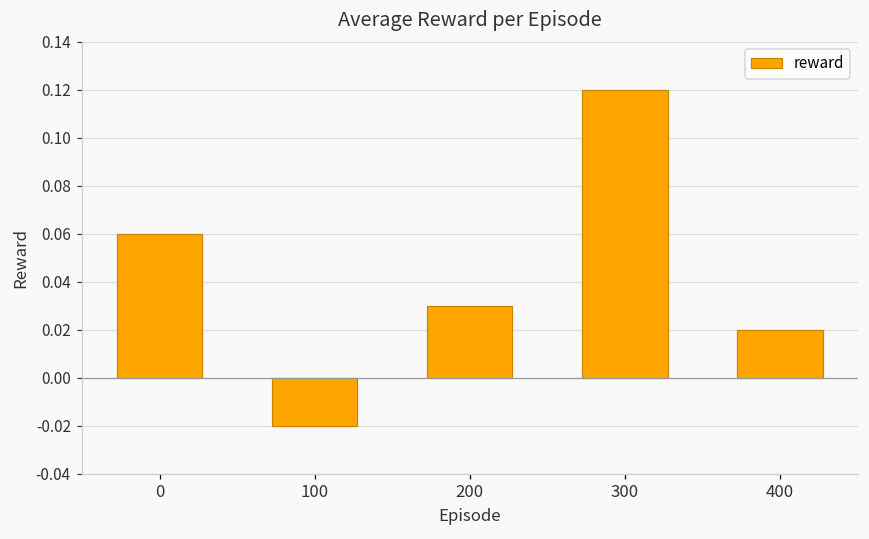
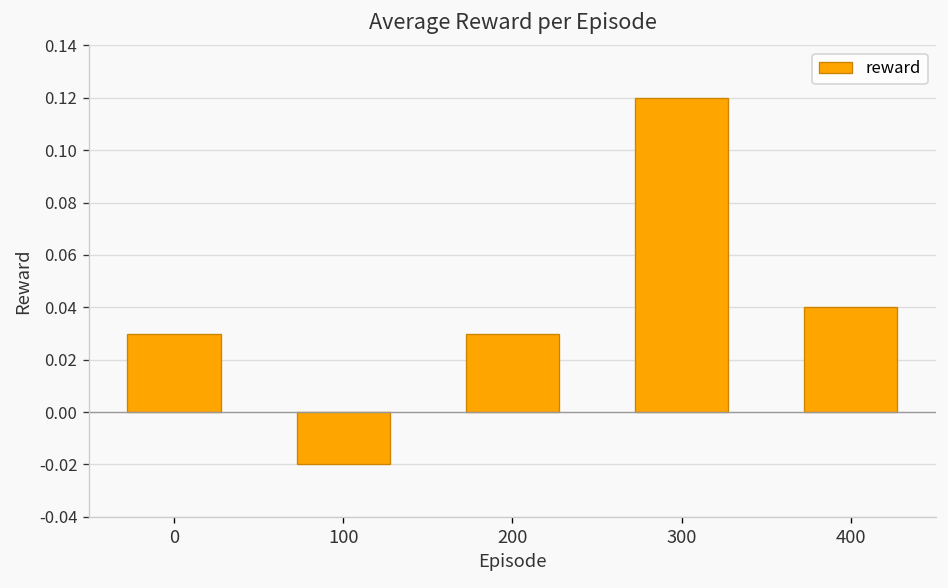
  {
-   "0": 0.06,
+   "0": 0.03,
    "100": -0.02,
    "200": 0.03,
    "300": 0.12,
-   "400": 0.02
+   "400": 0.04
  }
